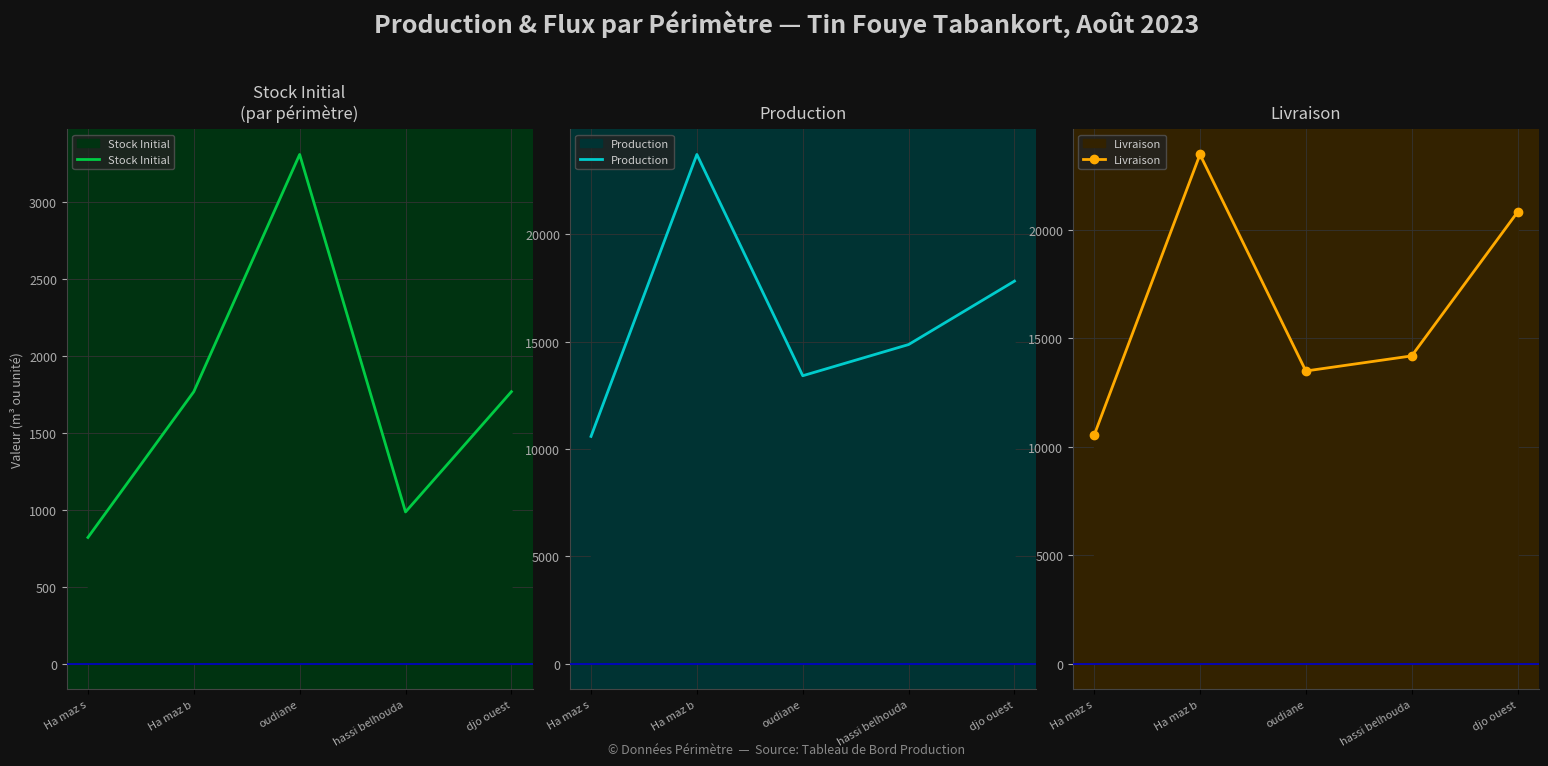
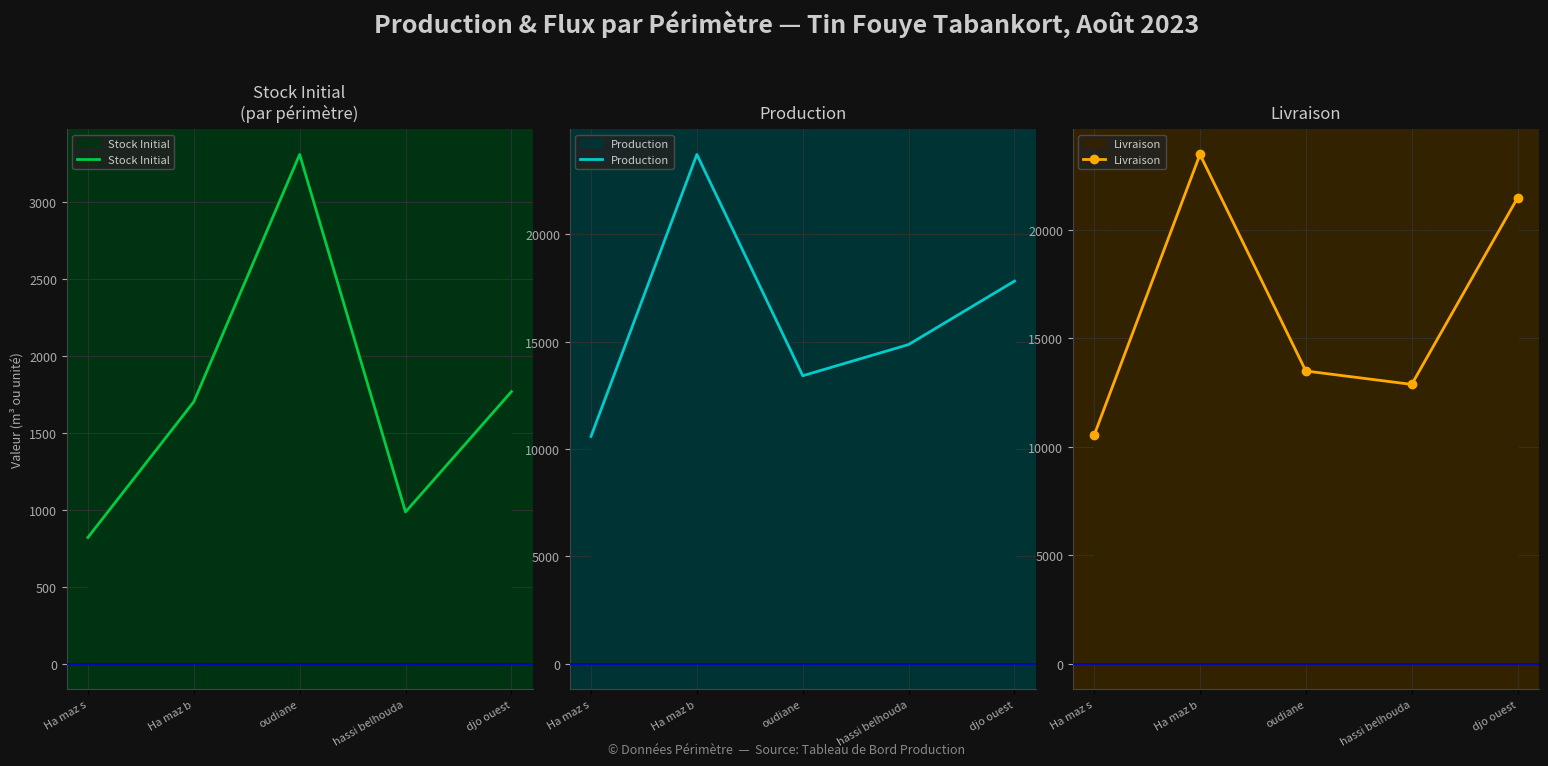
  {
    "Stock Initial (par périmètre)": {
      "Ha maz s": 820,
-     "Ha maz b": 1770,
+     "Ha maz b": 1700,
      "oudiane": 3310,
      "hassi belhouda": 990,
      "djo ouest": 1770
    },
    "Production": {
      "Ha maz s": 10600,
      "Ha maz b": 23700,
      "oudiane": 13400,
      "hassi belhouda": 14900,
      "djo ouest": 17800
    },
    "Livraison": {
      "Ha maz s": 10500,
      "Ha maz b": 23500,
      "oudiane": 13500,
-     "hassi belhouda": 14200,
-     "djo ouest": 20800
+     "hassi belhouda": 12900,
+     "djo ouest": 21500
    }
  }
